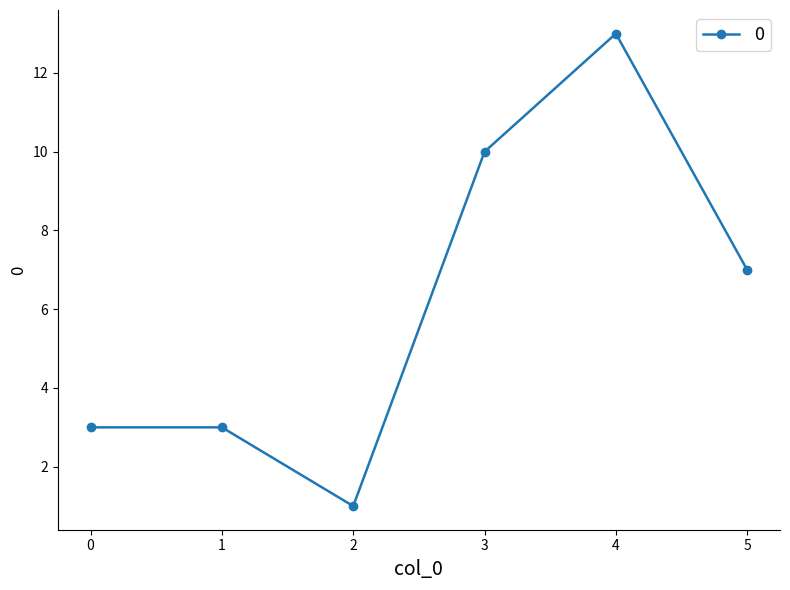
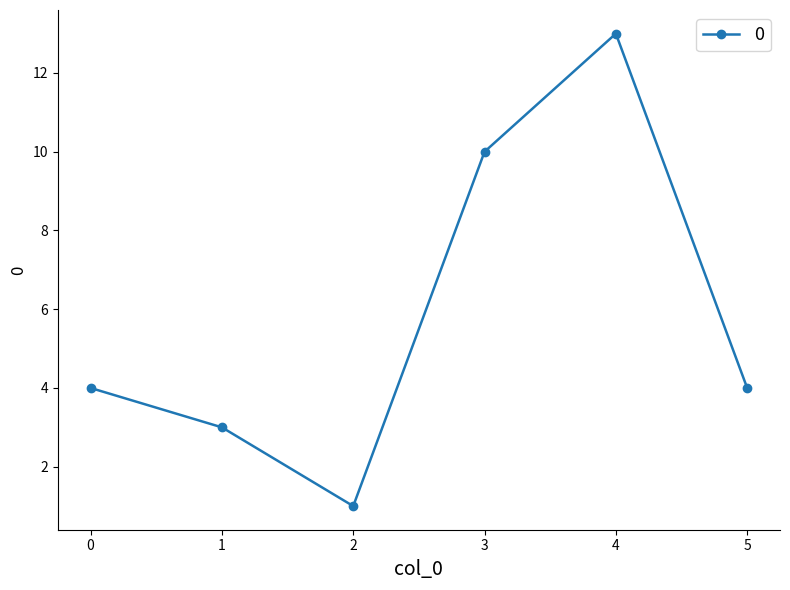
  {
-   "0": 3,
+   "0": 4,
    "1": 3,
    "2": 1,
    "3": 10,
    "4": 13,
-   "5": 7
+   "5": 4
  }
